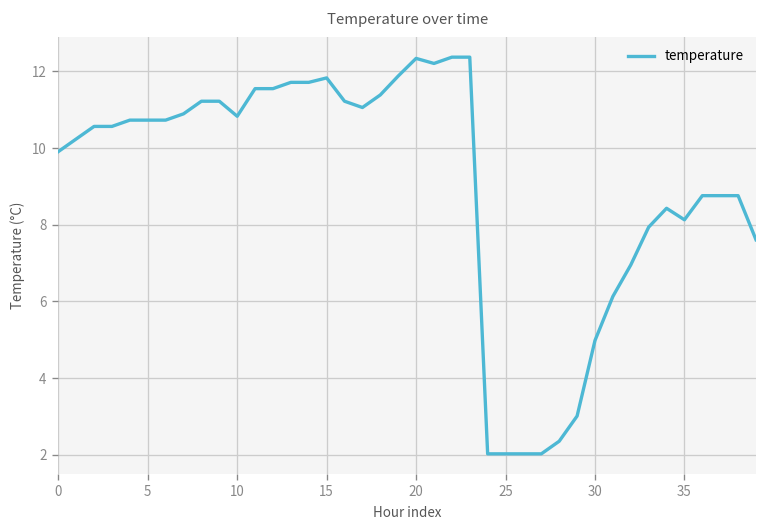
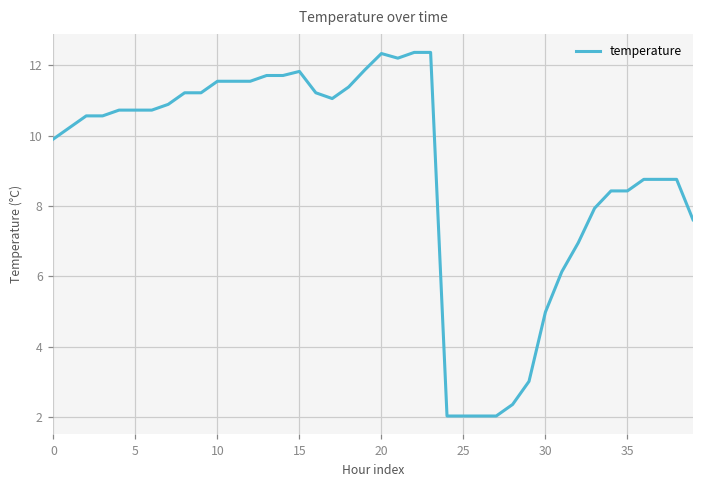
  {
    "0": 9.9,
    "5": 10.7,
-   "10": 10.8,
+   "10": 11.6,
    "15": 11.8,
    "20": 12.3,
    "25": 2.0,
    "30": 5.0,
-   "35": 8.1
+   "35": 8.4
  }
